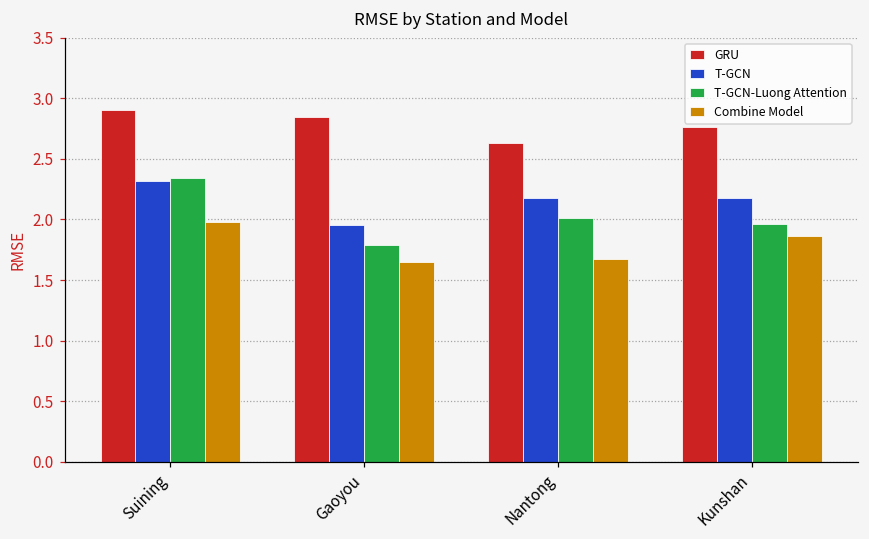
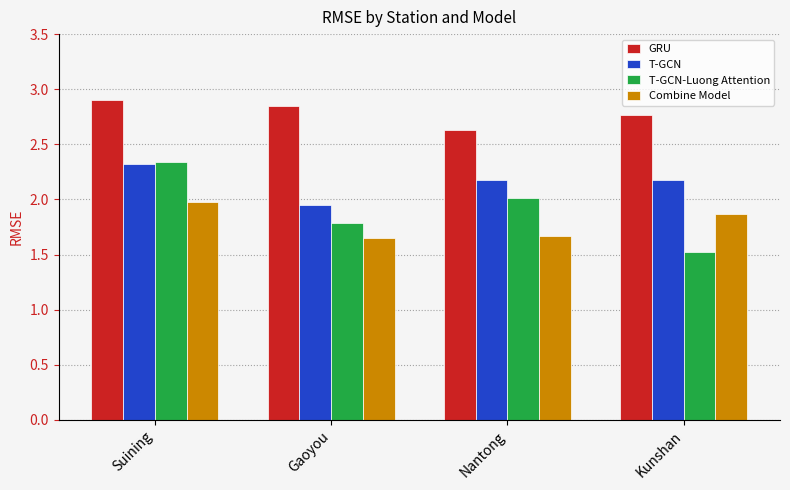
  {
    "GRU": {
      "Suining": 2.91,
      "Gaoyou": 2.85,
      "Nantong": 2.63,
      "Kunshan": 2.76
    },
    "T-GCN": {
      "Suining": 2.32,
      "Gaoyou": 1.95,
      "Nantong": 2.18,
      "Kunshan": 2.18
    },
    "T-GCN-Luong Attention": {
      "Suining": 2.34,
      "Gaoyou": 1.79,
      "Nantong": 2.01,
-     "Kunshan": 1.96
+     "Kunshan": 1.53
    },
    "Combine Model": {
      "Suining": 1.98,
      "Gaoyou": 1.65,
      "Nantong": 1.67,
      "Kunshan": 1.87
    }
  }
